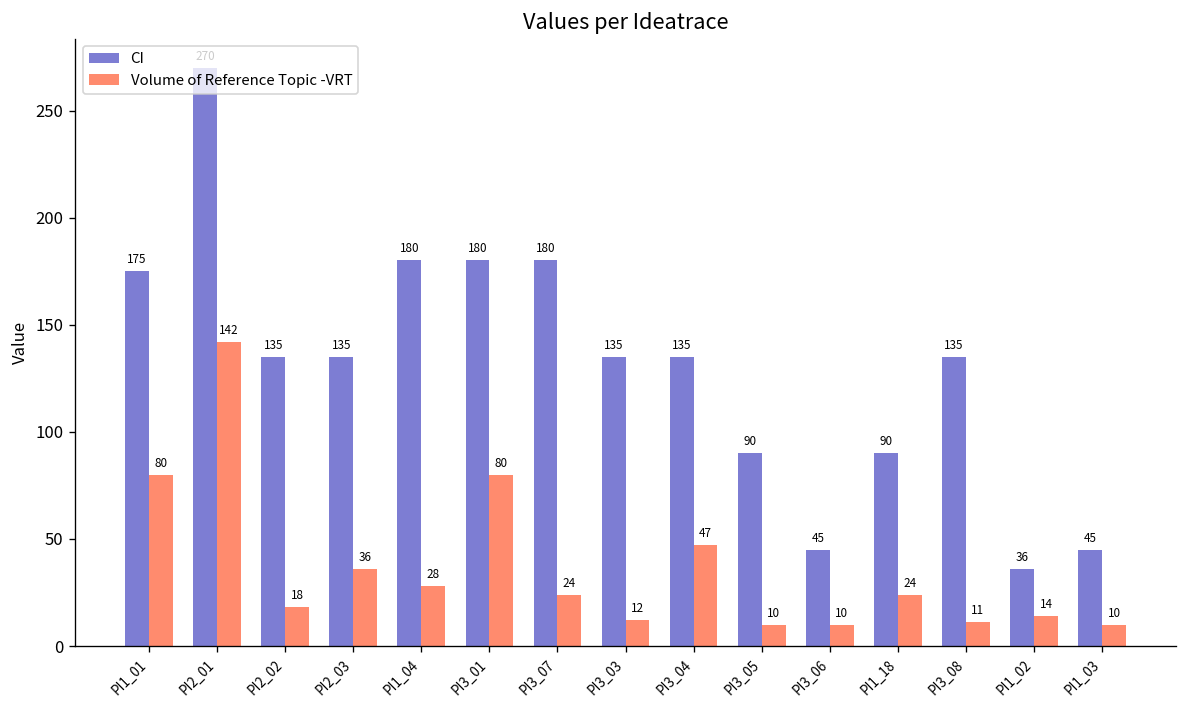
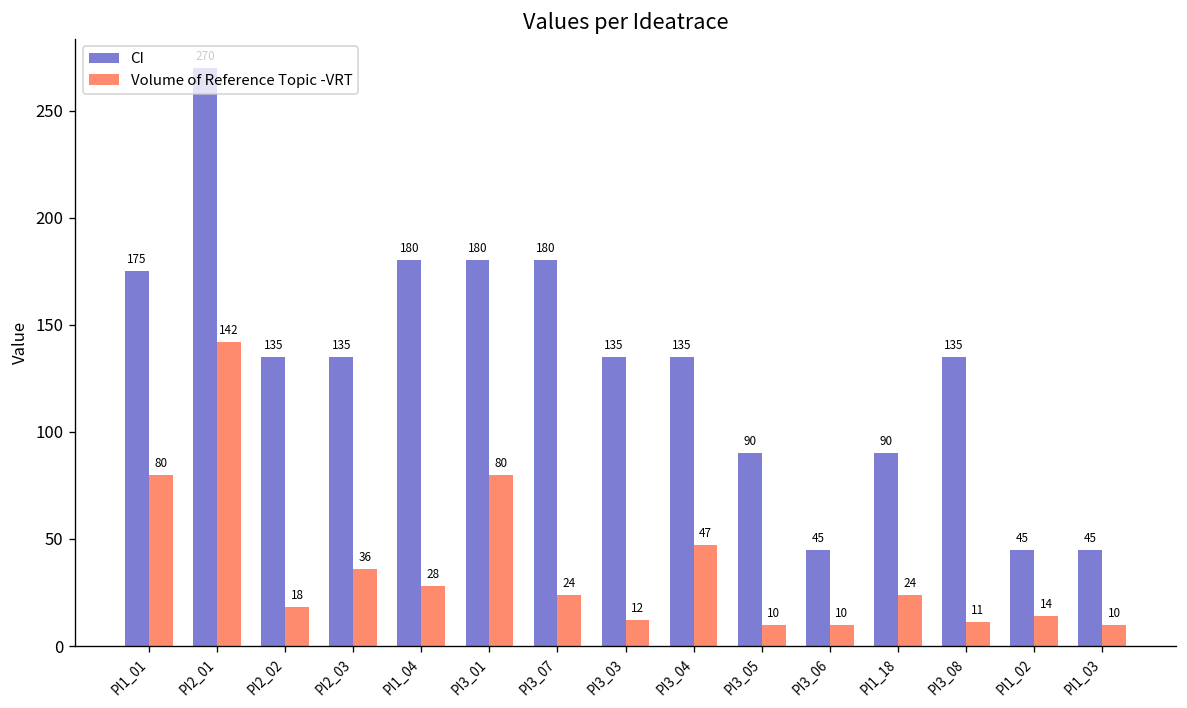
  {
    "CI": {
      "PI1_01": 175,
      "PI2_02": 135,
      "PI2_03": 135,
      "PI1_04": 180,
      "PI3_01": 180,
      "PI3_07": 180,
      "PI3_03": 135,
      "PI3_04": 135,
      "PI3_05": 90,
      "PI3_06": 45,
      "PI1_18": 90,
      "PI3_08": 135,
-     "PI1_02": 36,
+     "PI1_02": 45,
      "PI1_03": 45
    },
    "Volume of Reference Topic -VRT": {
      "PI1_01": 80,
      "PI2_01": 142,
      "PI2_02": 18,
      "PI2_03": 36,
      "PI1_04": 28,
      "PI3_01": 80,
      "PI3_07": 24,
      "PI3_03": 12,
      "PI3_04": 47,
      "PI3_05": 10,
      "PI3_06": 10,
      "PI1_18": 24,
      "PI3_08": 11,
      "PI1_02": 14,
      "PI1_03": 10
    }
  }
